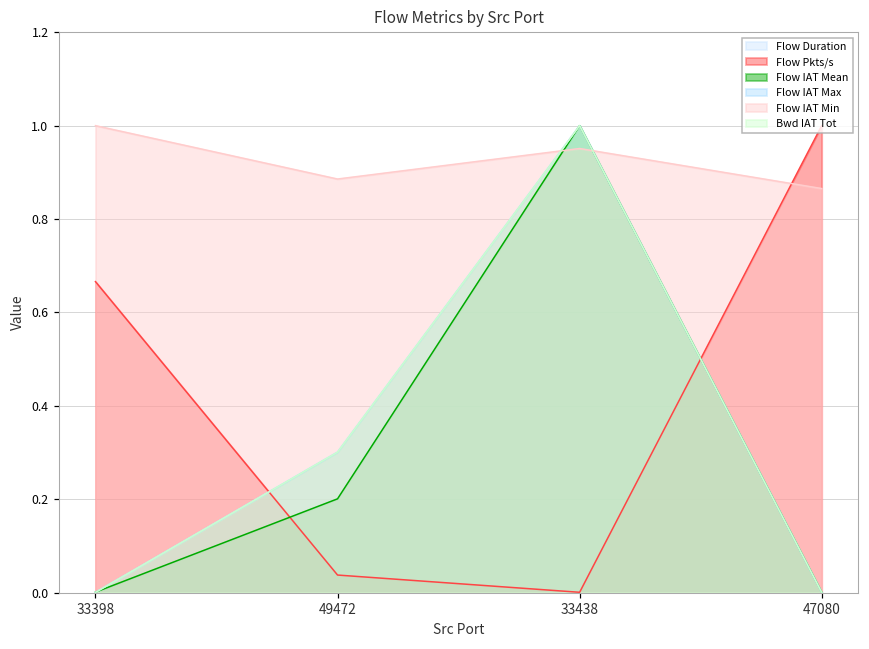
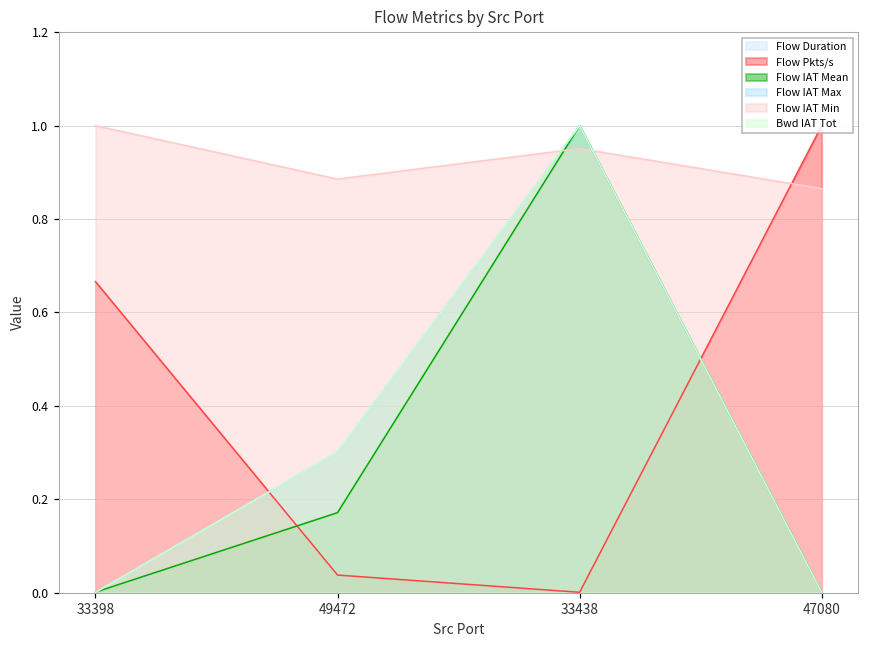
  {
    "Flow Pkts/s": {
      "33398": 0.67,
      "49472": 0.04,
      "33438": 0.00
    },
    "Flow IAT Mean": {
-     "49472": 0.20
+     "49472": 0.17
    }
  }
